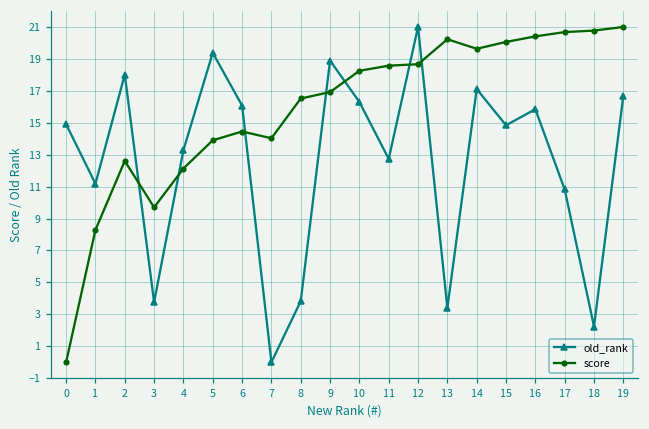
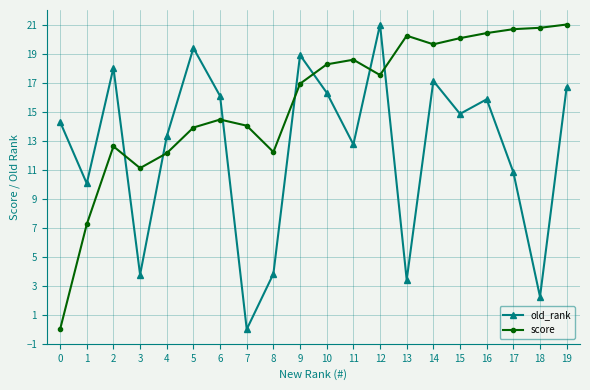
  {
    "old_rank": {
-     "0": 14.9,
-     "1": 11.2,
+     "0": 14.3,
+     "1": 10.0,
      "2": 18.0,
      "3": 3.8,
      "4": 13.3,
      "5": 19.4,
      "6": 16.1,
      "7": 0.0,
      "8": 3.8,
      "9": 18.9,
      "10": 16.3,
      "11": 12.7,
      "12": 21.0,
      "13": 3.4,
      "14": 17.1,
      "15": 14.8,
      "16": 15.8,
      "17": 10.8,
      "18": 2.2,
      "19": 16.7
    },
    "score": {
      "0": 0.0,
-     "1": 8.3,
+     "1": 7.2,
      "2": 12.6,
-     "3": 9.7,
+     "3": 11.1,
      "4": 12.1,
      "5": 13.9,
      "6": 14.5,
      "7": 14.0,
-     "8": 16.5,
+     "8": 12.2,
      "9": 16.9,
      "10": 18.3,
      "11": 18.6,
-     "12": 18.7,
+     "12": 17.5,
      "13": 20.2,
      "14": 19.6,
      "15": 20.1,
      "16": 20.4,
      "17": 20.7,
      "18": 20.8,
      "19": 21.0
    }
  }
